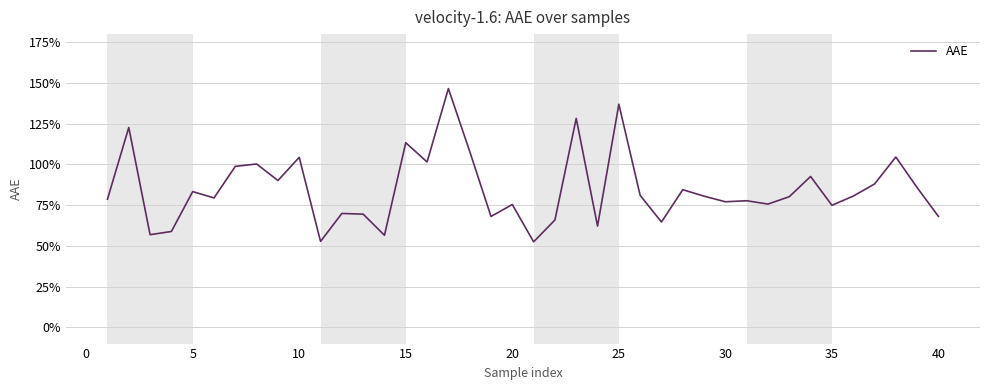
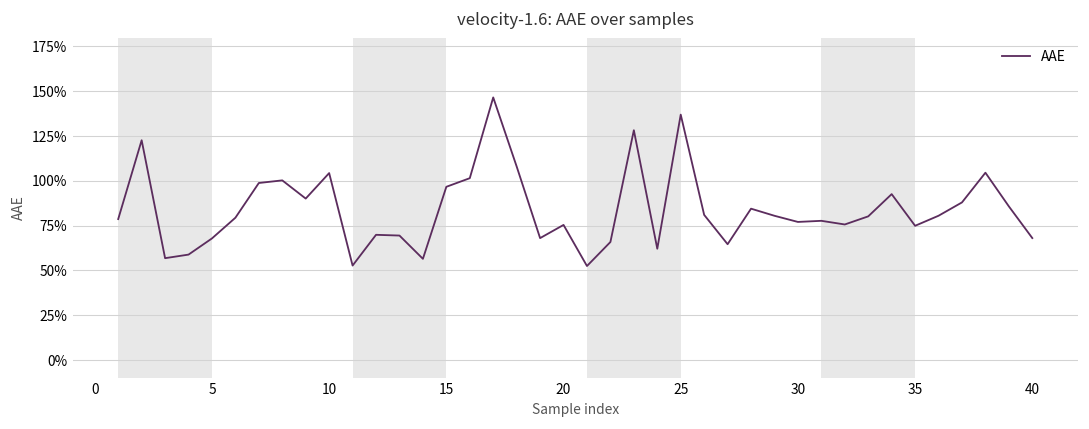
  {
-   "5": "83%",
+   "5": "68%",
    "10": "104%",
-   "15": "113%",
+   "15": "97%",
    "20": "75%",
    "25": "137%",
    "30": "77%",
    "35": "75%",
    "40": "68%"
  }
